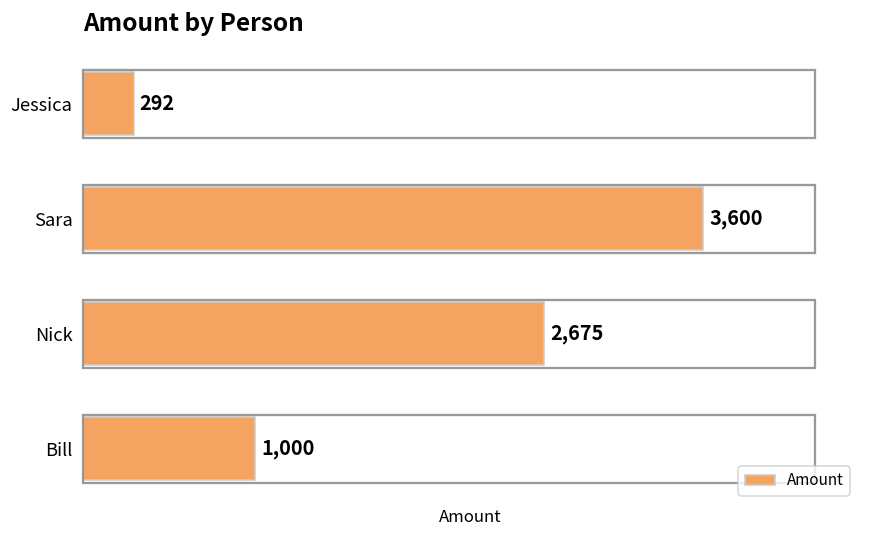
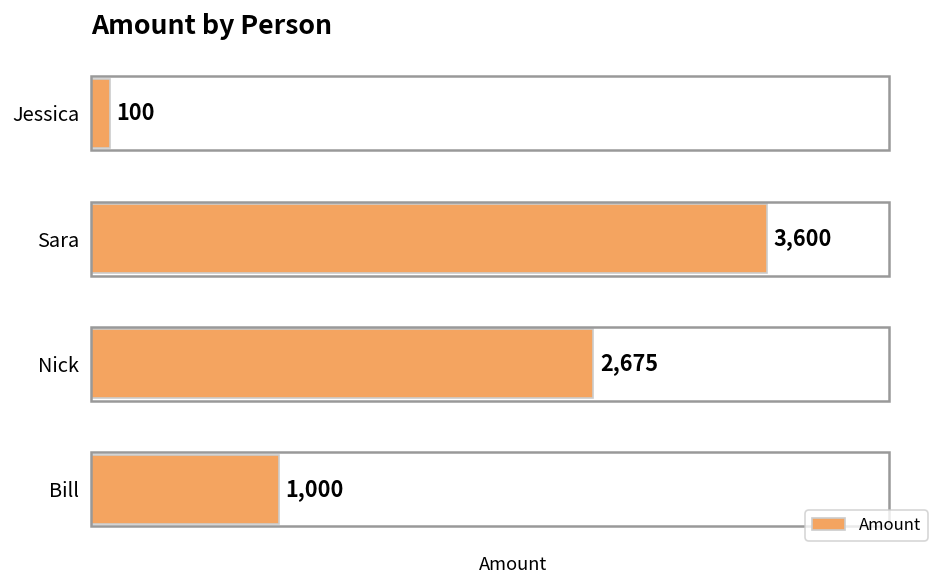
  {
-   "Jessica": "292",
+   "Jessica": "100",
    "Sara": "3,600",
    "Nick": "2,675",
    "Bill": "1,000"
  }
